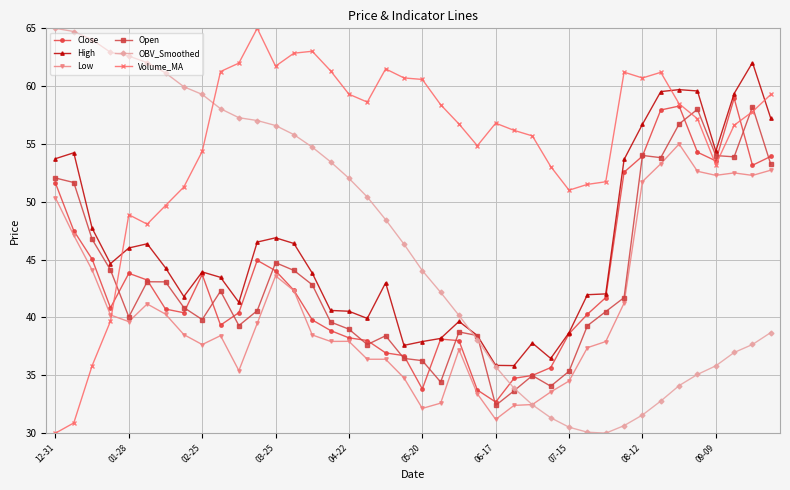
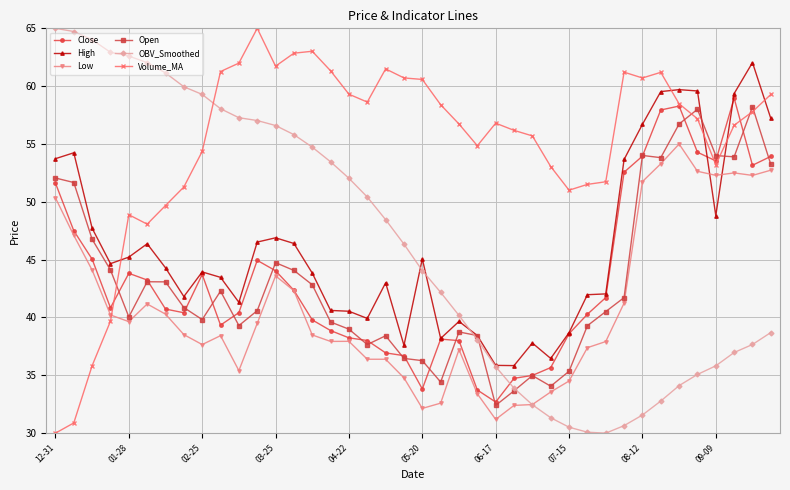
  {
    "High": {
      "12-31": 53.7,
-     "01-28": 46.0,
+     "01-28": 45.2,
      "02-25": 43.9,
      "03-25": 46.9,
      "04-22": 40.5,
-     "05-20": 37.9,
+     "05-20": 45.1,
      "08-12": 56.7,
-     "09-09": 54.4
+     "09-09": 48.8
    }
  }
